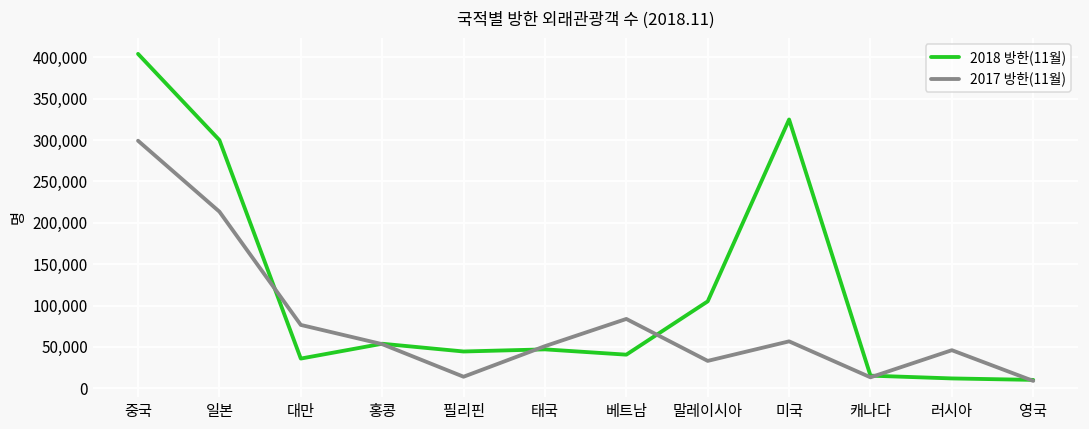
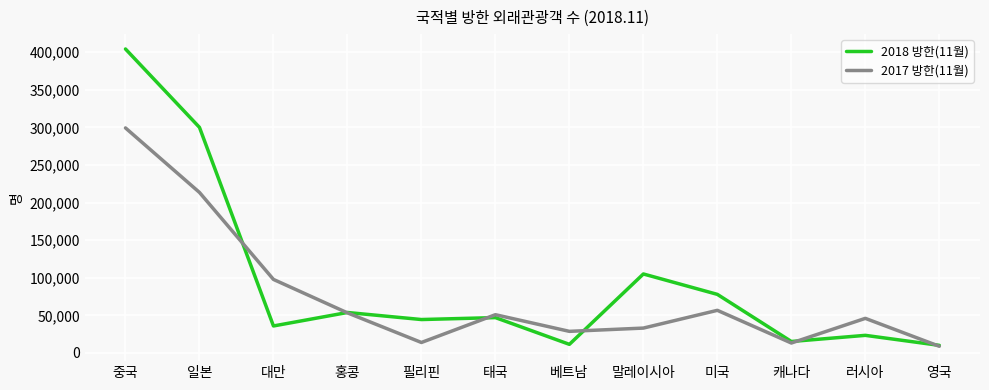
  {
    "2018 방한(11월)": {
      "중국": "400,000",
      "일본": "300,000",
      "대만": "40,000",
      "필리핀": "40,000",
      "태국": "50,000",
-     "베트남": "40,000",
+     "베트남": "10,000",
      "말레이시아": "110,000",
-     "미국": "320,000",
-     "러시아": "10,000"
+     "미국": "80,000",
+     "러시아": "20,000"
    },
    "2017 방한(11월)": {
      "중국": "300,000",
      "일본": "210,000",
-     "대만": "80,000",
+     "대만": "100,000",
      "필리핀": "10,000",
      "태국": "50,000",
-     "베트남": "80,000",
+     "베트남": "30,000",
      "말레이시아": "30,000",
      "미국": "60,000",
      "러시아": "50,000"
    }
  }
